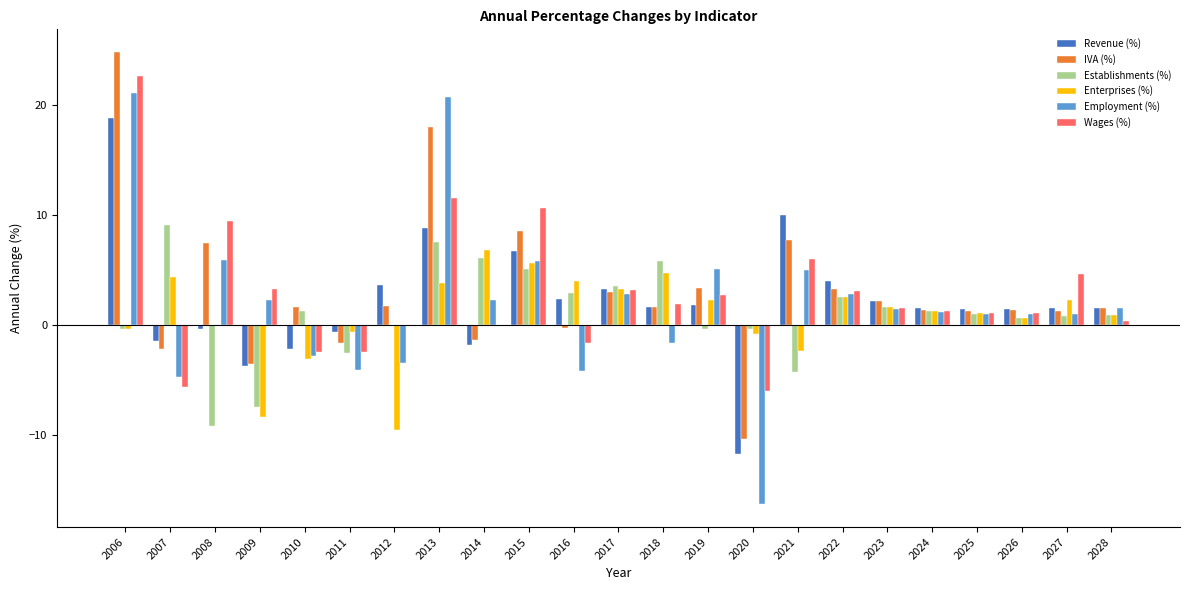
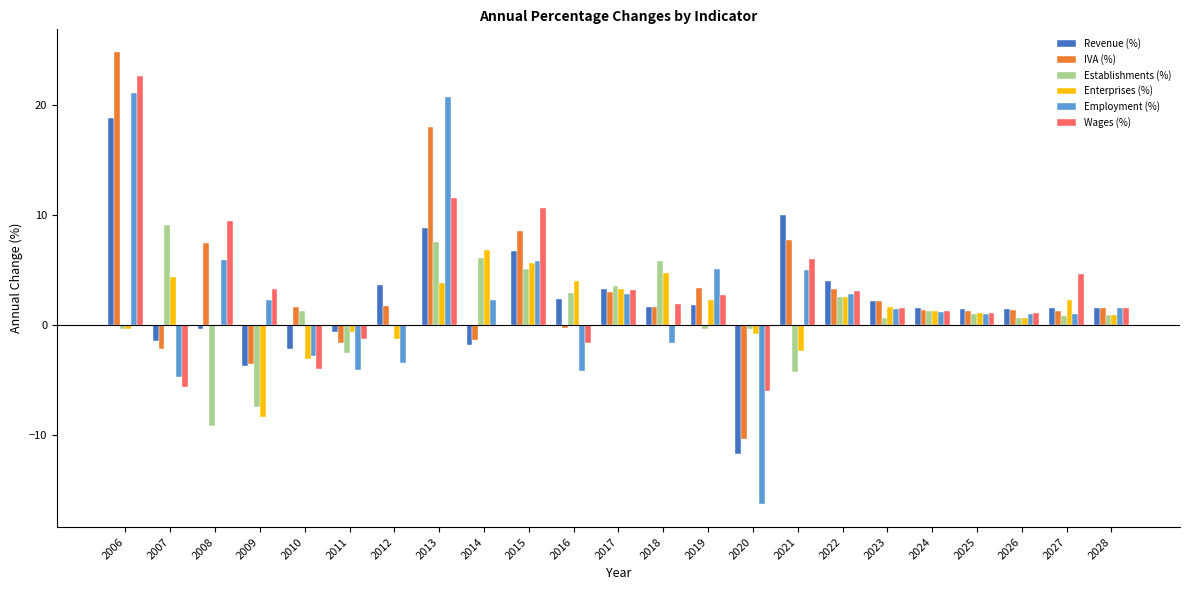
  {
    "IVA (%)": {
      "2006": 24.8,
      "2007": -2.2,
      "2008": 7.5,
      "2009": -3.5,
      "2010": 1.6,
      "2011": -1.7,
      "2012": 1.7,
      "2013": 18.0,
      "2014": -1.4,
      "2015": 8.6,
      "2016": -0.3,
      "2017": 3.0,
      "2018": 1.6,
      "2019": 3.4,
      "2020": -10.4,
      "2021": 7.7,
      "2022": 3.3,
      "2023": 2.2,
      "2024": 1.4,
      "2025": 1.3,
      "2026": 1.4,
      "2027": 1.3,
      "2028": 1.5
    },
    "Establishments (%)": {
      "2006": -0.3,
      "2007": 9.0,
      "2008": -9.2,
      "2009": -7.5,
      "2010": 1.3,
      "2011": -2.6,
      "2012": 0.0,
      "2013": 7.6,
      "2014": 6.1,
      "2015": 5.1,
      "2016": 2.9,
      "2017": 3.6,
      "2018": 5.8,
      "2019": -0.4,
      "2020": -0.4,
      "2021": -4.3,
      "2022": 2.6,
-     "2023": 1.6,
+     "2023": 0.6,
      "2024": 1.3,
      "2025": 1.0,
      "2026": 0.6,
      "2027": 0.9,
      "2028": 0.9
    },
    "Enterprises (%)": {
      "2006": -0.3,
      "2007": 4.4,
      "2009": -8.3,
      "2010": -3.1,
      "2011": -0.6,
-     "2012": -9.5,
+     "2012": -1.3,
      "2013": 3.8,
      "2014": 6.8,
      "2015": 5.6,
      "2016": 4.0,
      "2017": 3.2,
      "2018": 4.7,
      "2019": 2.3,
      "2020": -0.9,
      "2021": -2.3,
      "2022": 2.6,
      "2023": 1.7,
      "2024": 1.3,
      "2025": 1.1,
      "2026": 0.7,
      "2027": 2.3,
      "2028": 0.9
    },
    "Wages (%)": {
      "2006": 22.6,
      "2007": -5.6,
      "2008": 9.4,
      "2009": 3.3,
-     "2010": -2.4,
-     "2011": -2.4,
+     "2010": -4.0,
+     "2011": -1.3,
      "2013": 11.5,
      "2015": 10.6,
      "2016": -1.7,
      "2017": 3.2,
      "2018": 1.9,
      "2019": 2.7,
      "2020": -6.0,
      "2021": 6.0,
      "2022": 3.0,
      "2023": 1.6,
      "2024": 1.2,
      "2025": 1.1,
      "2026": 1.1,
      "2027": 4.6,
-     "2028": 0.4
+     "2028": 1.5
    }
  }
